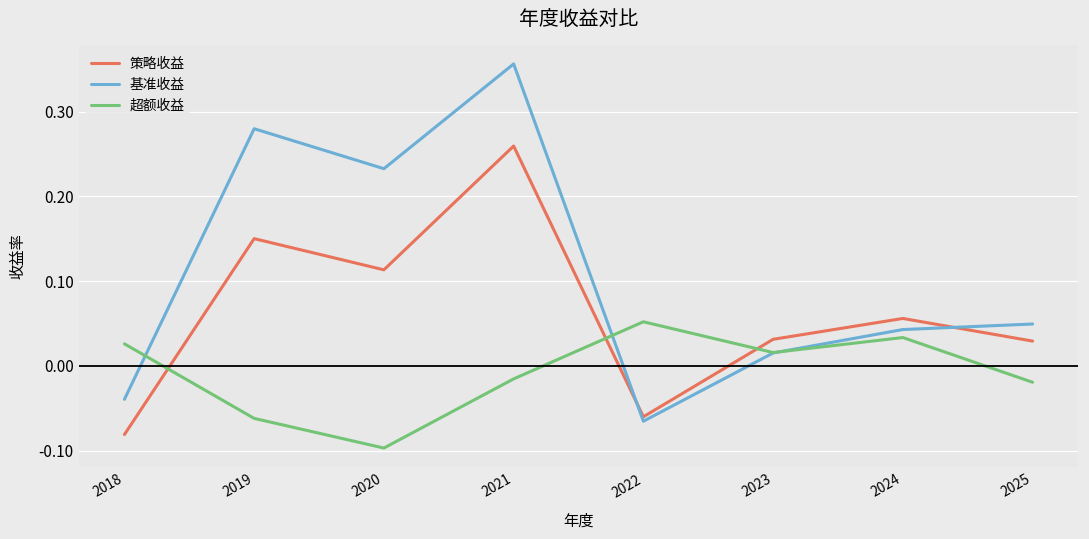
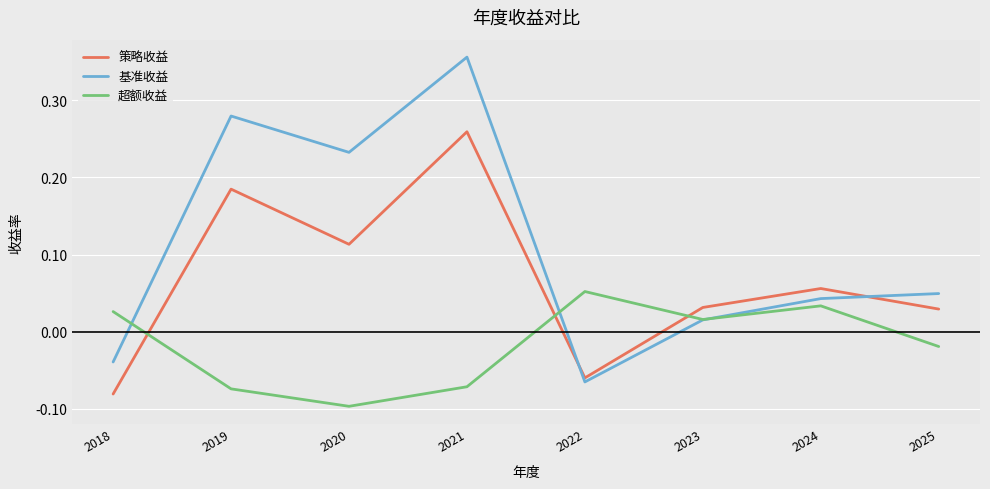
  {
    "策略收益": {
      "2018": -0.08,
-     "2019": 0.15,
+     "2019": 0.18,
      "2020": 0.11,
      "2021": 0.26,
      "2022": -0.06,
      "2023": 0.03,
      "2024": 0.06,
      "2025": 0.03
    },
    "基准收益": {
      "2018": -0.04,
      "2019": 0.28,
      "2020": 0.23,
      "2021": 0.36,
      "2022": -0.07,
      "2024": 0.04,
      "2025": 0.05
    },
    "超额收益": {
      "2018": 0.03,
-     "2019": -0.06,
+     "2019": -0.07,
      "2020": -0.10,
-     "2021": -0.02,
+     "2021": -0.07,
      "2022": 0.05,
      "2024": 0.03,
      "2025": -0.02
    }
  }
